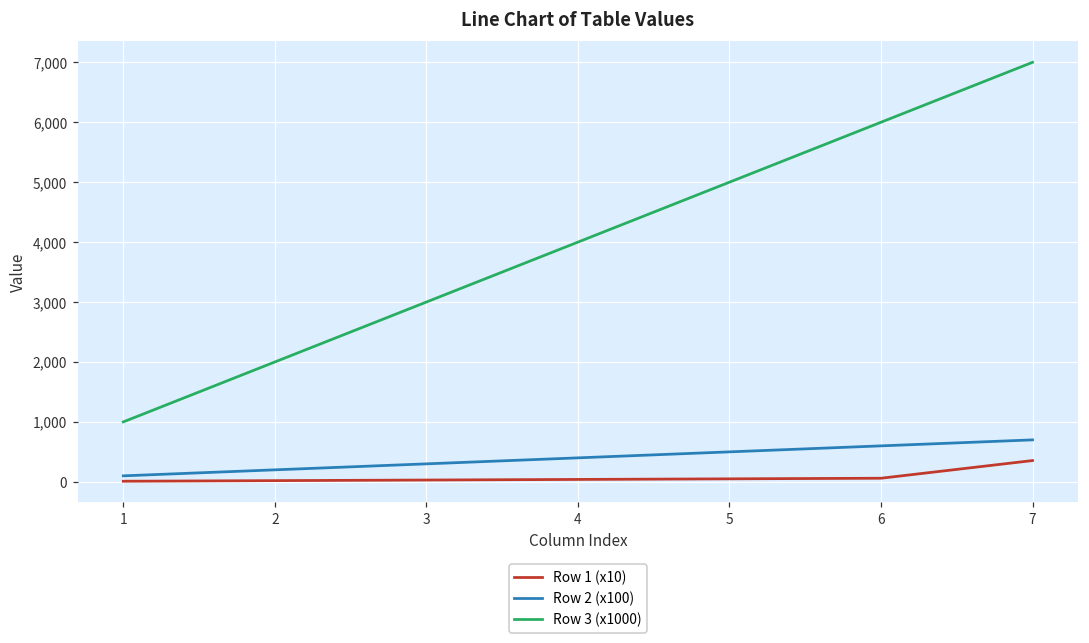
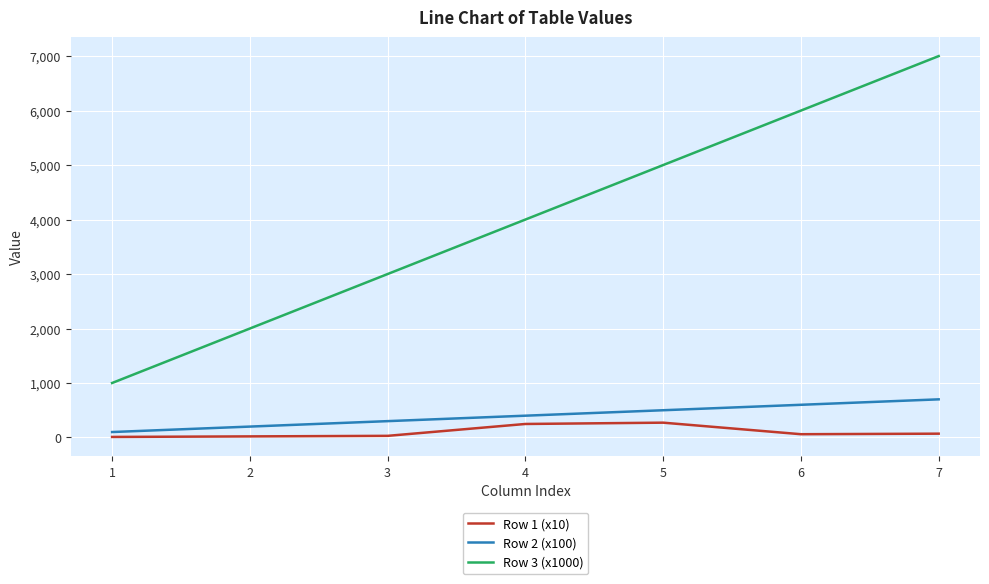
  {
    "Row 1 (x10)": {
      "1": "0",
      "2": "0",
      "3": "0",
-     "4": "0",
-     "5": "100",
+     "4": "200",
+     "5": "300",
      "6": "100",
-     "7": "400"
+     "7": "100"
    },
    "Row 2 (x100)": {
      "1": "100",
      "2": "200",
      "3": "300",
      "4": "400",
      "5": "500",
      "6": "600",
      "7": "700"
    },
    "Row 3 (x1000)": {
      "1": "1,000",
      "2": "2,000",
      "3": "3,000",
      "4": "4,000",
      "5": "5,000",
      "6": "6,000",
      "7": "7,000"
    }
  }
